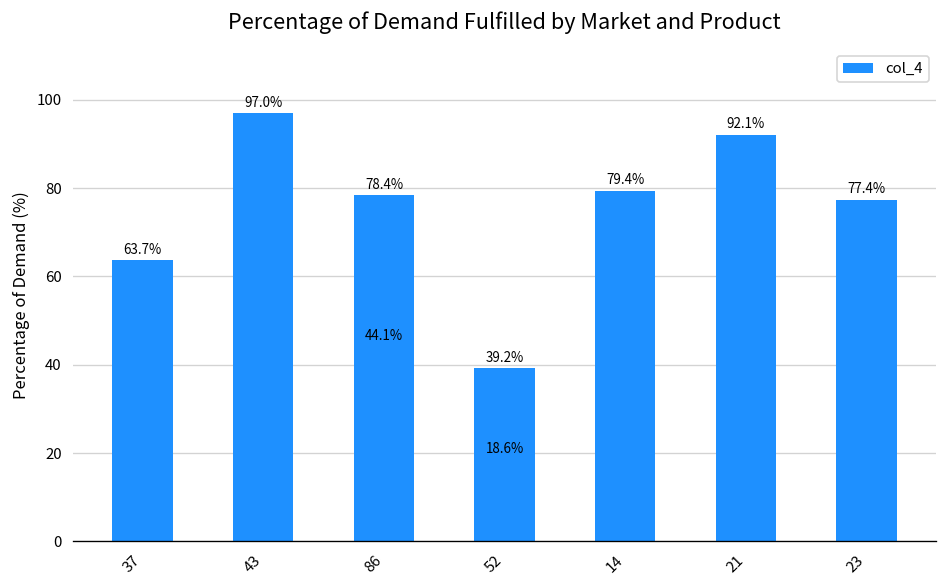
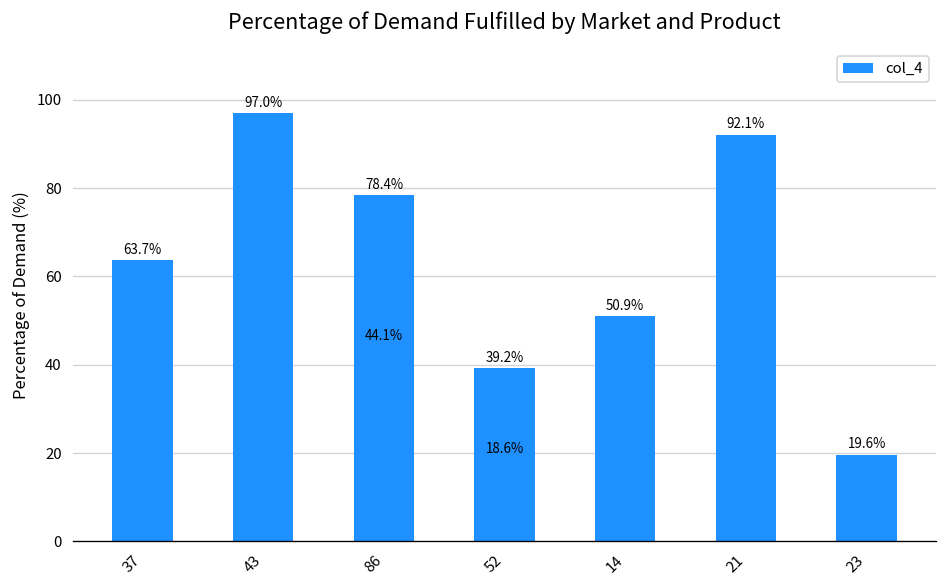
  {
    "37": "63.7%",
    "43": "97.0%",
-   "14": "79.4%",
+   "14": "50.9%",
    "21": "92.1%",
-   "23": "77.4%"
+   "23": "19.6%"
  }
